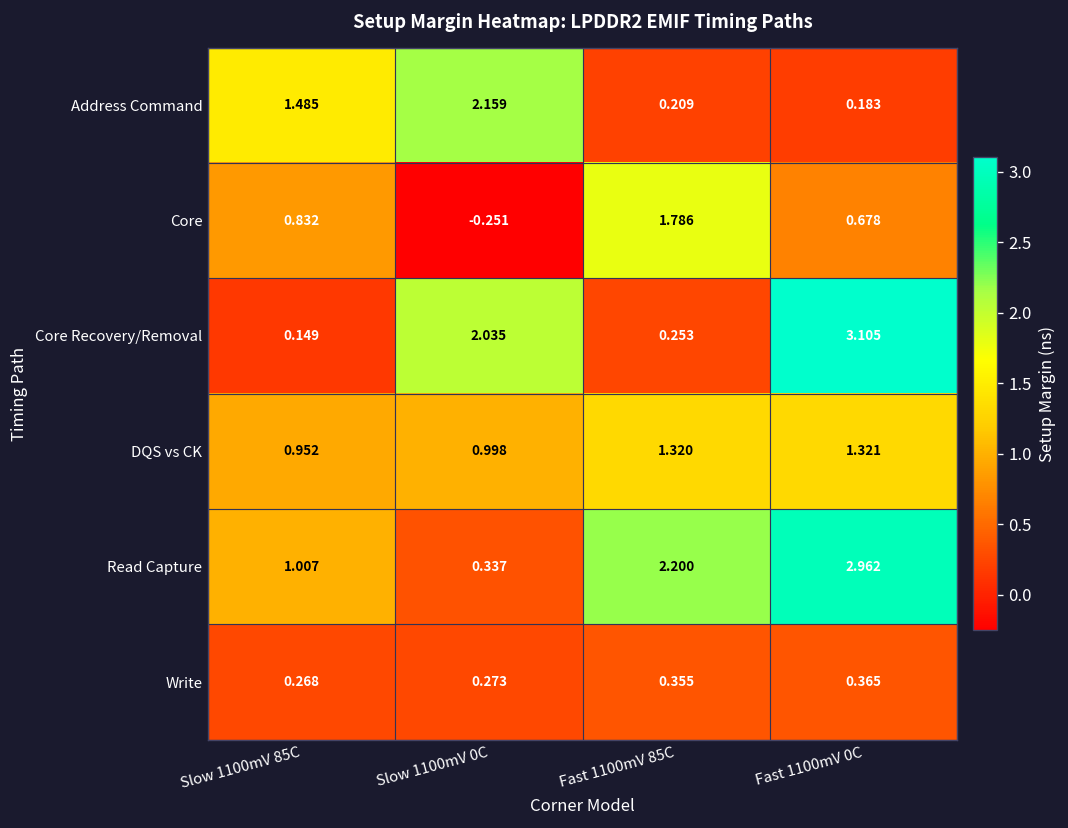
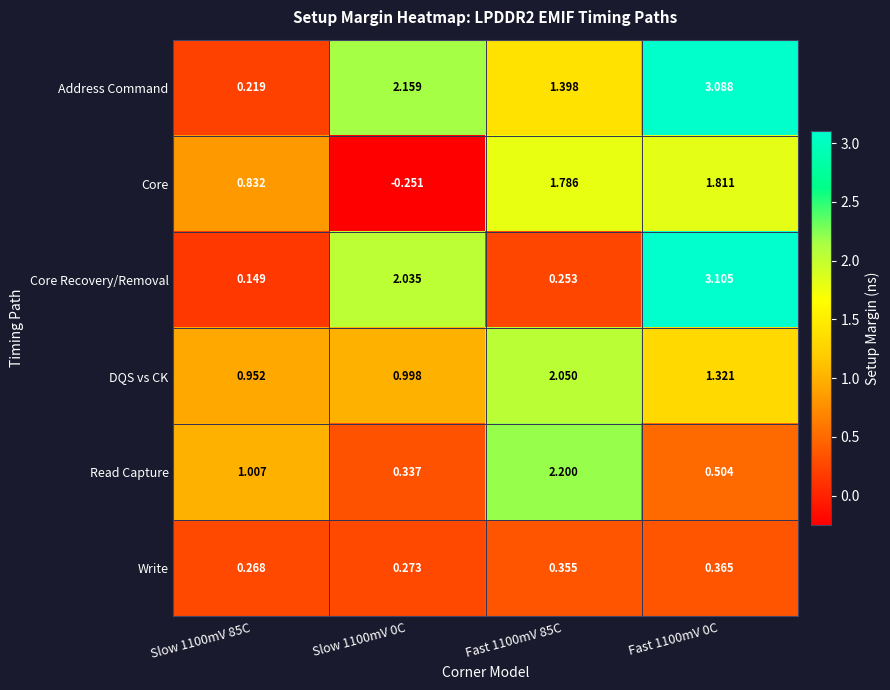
  {
    "Address Command": {
-     "Slow 1100mV 85C": 1.485,
-     "Fast 1100mV 85C": 0.209,
-     "Fast 1100mV 0C": 0.183
+     "Slow 1100mV 85C": 0.219,
+     "Fast 1100mV 85C": 1.398,
+     "Fast 1100mV 0C": 3.088
    },
    "Core": {
-     "Fast 1100mV 0C": 0.678
+     "Fast 1100mV 0C": 1.811
    },
    "DQS vs CK": {
-     "Fast 1100mV 85C": 1.320
+     "Fast 1100mV 85C": 2.050
    },
    "Read Capture": {
-     "Fast 1100mV 0C": 2.962
+     "Fast 1100mV 0C": 0.504
    }
  }
